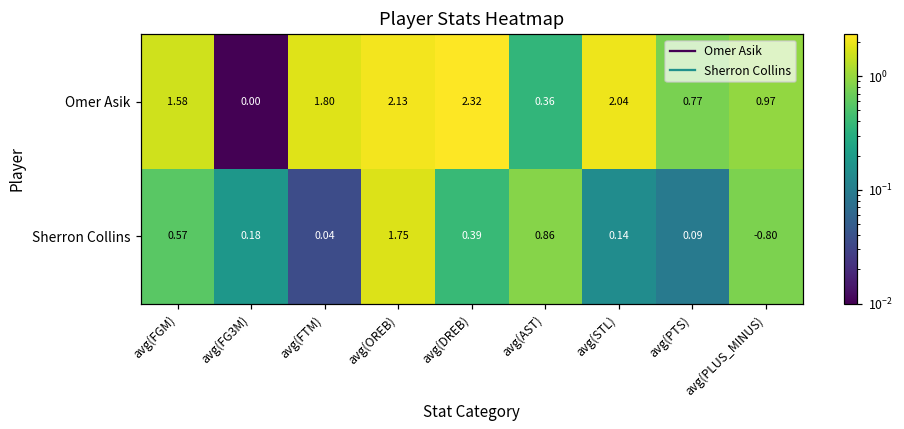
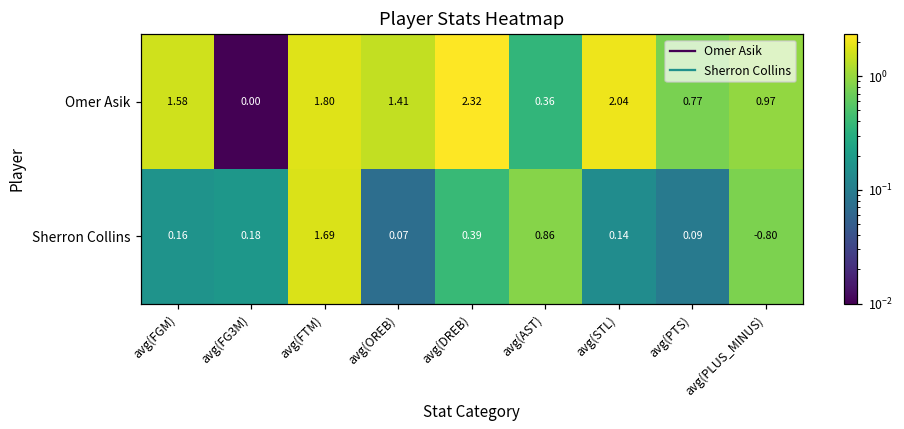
  {
    "Omer Asik": {
      "avg(FGM)": 1.58,
      "avg(FG3M)": 0.00,
      "avg(FTM)": 1.80,
-     "avg(OREB)": 2.13,
+     "avg(OREB)": 1.41,
      "avg(DREB)": 2.32,
      "avg(AST)": 0.36,
      "avg(STL)": 2.04,
      "avg(PTS)": 0.77,
      "avg(PLUS_MINUS)": 0.97
    },
    "Sherron Collins": {
-     "avg(FGM)": 0.57,
+     "avg(FGM)": 0.16,
      "avg(FG3M)": 0.18,
-     "avg(FTM)": 0.04,
-     "avg(OREB)": 1.75,
+     "avg(FTM)": 1.69,
+     "avg(OREB)": 0.07,
      "avg(DREB)": 0.39,
      "avg(AST)": 0.86,
      "avg(STL)": 0.14,
      "avg(PTS)": 0.09,
      "avg(PLUS_MINUS)": -0.80
    }
  }
